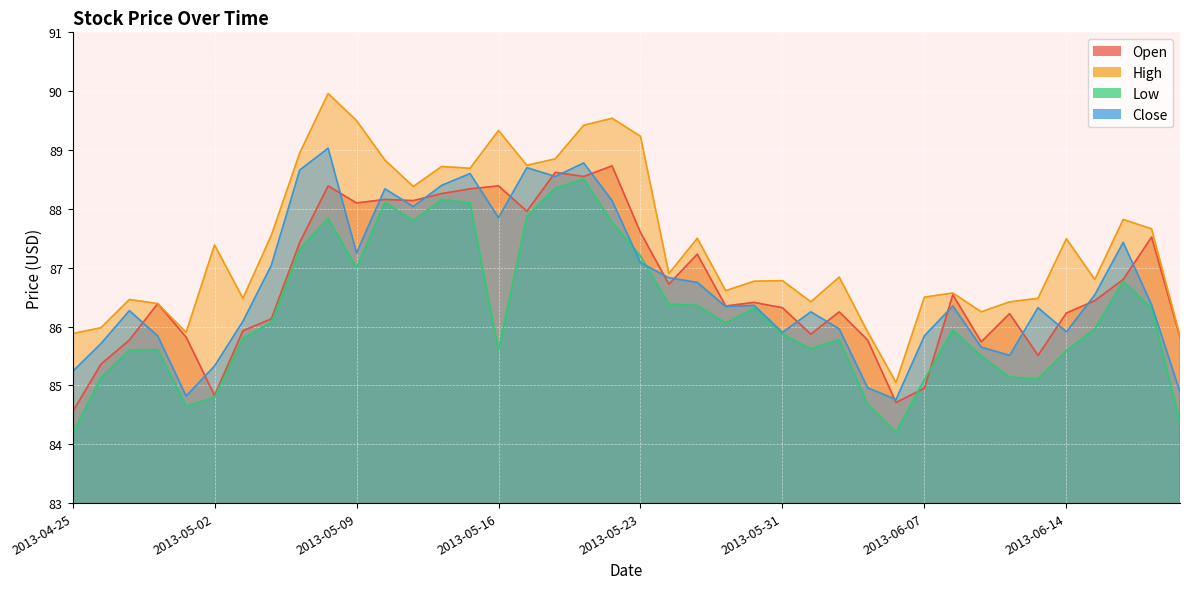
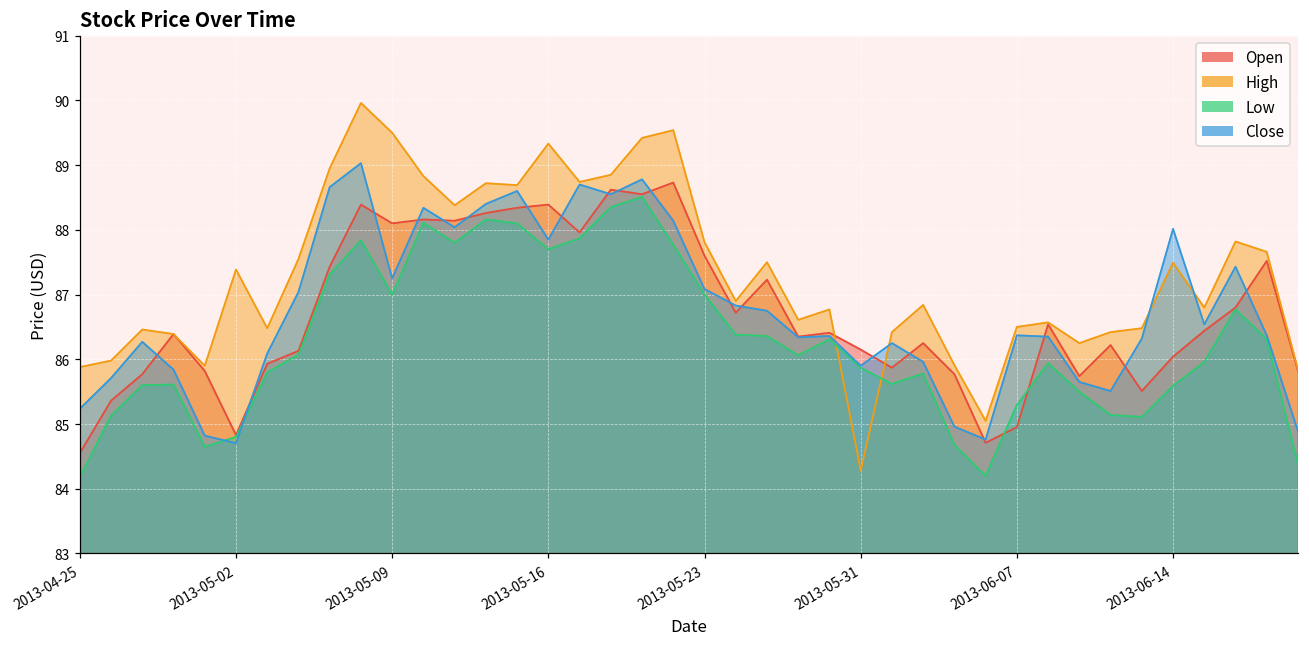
  {
    "Open": {
      "2013-04-25": 84.6,
      "2013-05-09": 88.1,
      "2013-05-16": 88.4,
      "2013-05-23": 87.6,
-     "2013-05-31": 86.3,
+     "2013-05-31": 86.2,
      "2013-06-07": 85.0,
-     "2013-06-14": 86.2
+     "2013-06-14": 86.0
    },
    "High": {
      "2013-04-25": 85.9,
      "2013-05-02": 87.4,
      "2013-05-09": 89.5,
      "2013-05-16": 89.3,
-     "2013-05-23": 89.2,
-     "2013-05-31": 86.8,
+     "2013-05-23": 87.8,
+     "2013-05-31": 84.3,
      "2013-06-07": 86.5,
      "2013-06-14": 87.5
    },
    "Low": {
      "2013-04-25": 84.2,
      "2013-05-09": 87.0,
-     "2013-05-16": 85.6,
-     "2013-05-23": 87.2,
-     "2013-06-07": 85.1,
+     "2013-05-16": 87.7,
+     "2013-05-23": 87.0,
+     "2013-06-07": 85.3,
      "2013-06-14": 85.6
    },
    "Close": {
      "2013-04-25": 85.2,
-     "2013-05-02": 85.3,
+     "2013-05-02": 84.7,
      "2013-05-09": 87.2,
      "2013-05-16": 87.8,
      "2013-05-23": 87.1,
-     "2013-06-07": 85.8,
-     "2013-06-14": 85.9
+     "2013-06-07": 86.4,
+     "2013-06-14": 88.0
    }
  }
